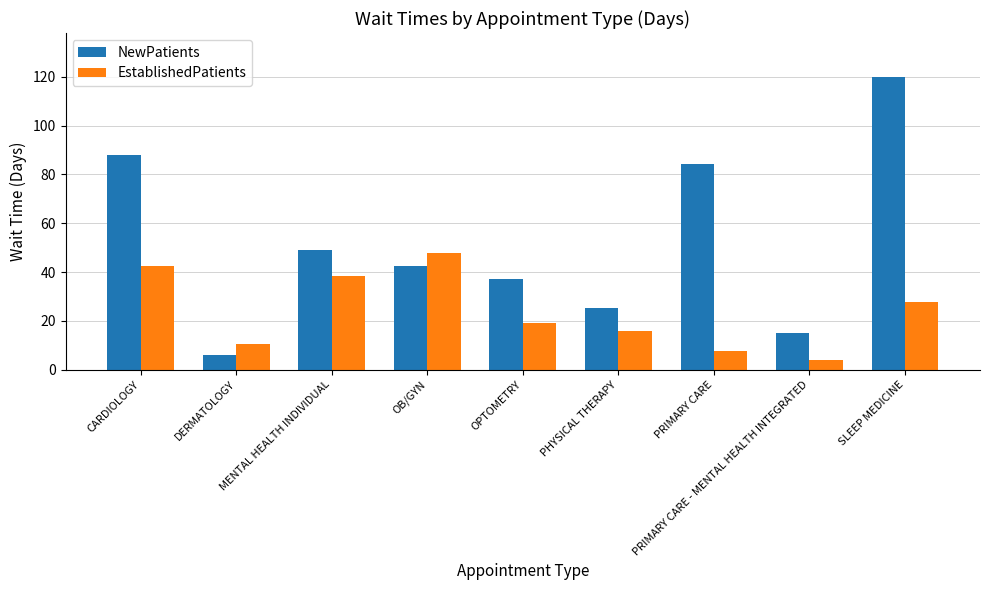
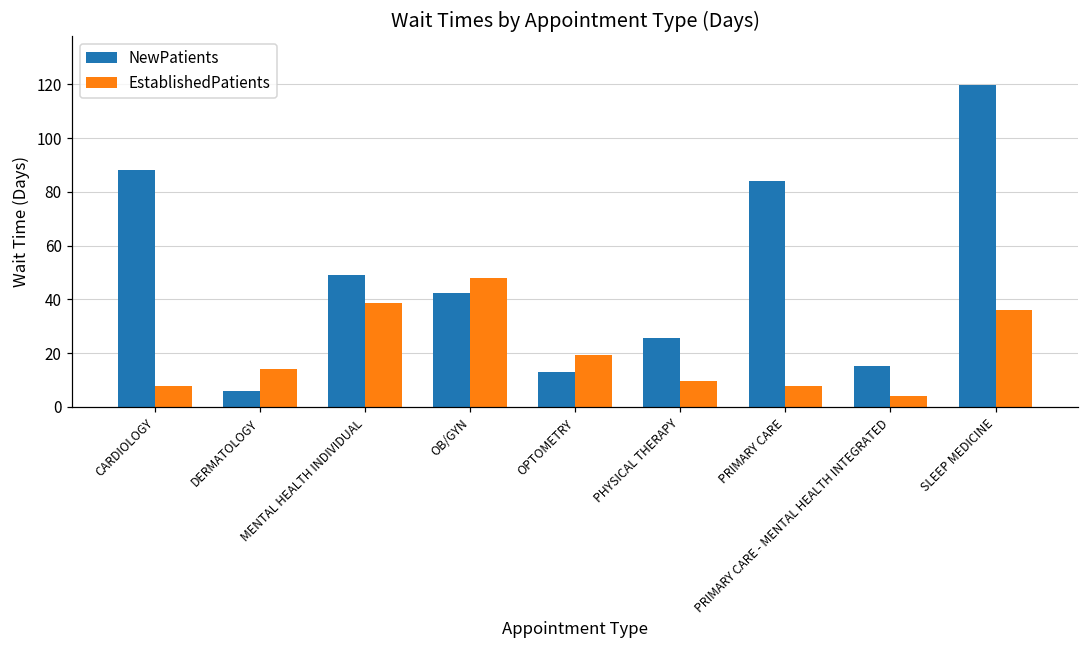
  {
    "NewPatients": {
      "CARDIOLOGY": 88,
      "DERMATOLOGY": 6,
      "MENTAL HEALTH INDIVIDUAL": 49,
      "OB/GYN": 42,
-     "OPTOMETRY": 37,
+     "OPTOMETRY": 13,
      "PHYSICAL THERAPY": 26,
      "PRIMARY CARE": 84,
      "PRIMARY CARE - MENTAL HEALTH INTEGRATED": 15,
      "SLEEP MEDICINE": 120
    },
    "EstablishedPatients": {
-     "CARDIOLOGY": 43,
-     "DERMATOLOGY": 10,
+     "CARDIOLOGY": 8,
+     "DERMATOLOGY": 14,
      "MENTAL HEALTH INDIVIDUAL": 39,
      "OB/GYN": 48,
      "OPTOMETRY": 19,
-     "PHYSICAL THERAPY": 16,
+     "PHYSICAL THERAPY": 10,
      "PRIMARY CARE": 8,
      "PRIMARY CARE - MENTAL HEALTH INTEGRATED": 4,
-     "SLEEP MEDICINE": 28
+     "SLEEP MEDICINE": 36
    }
  }
